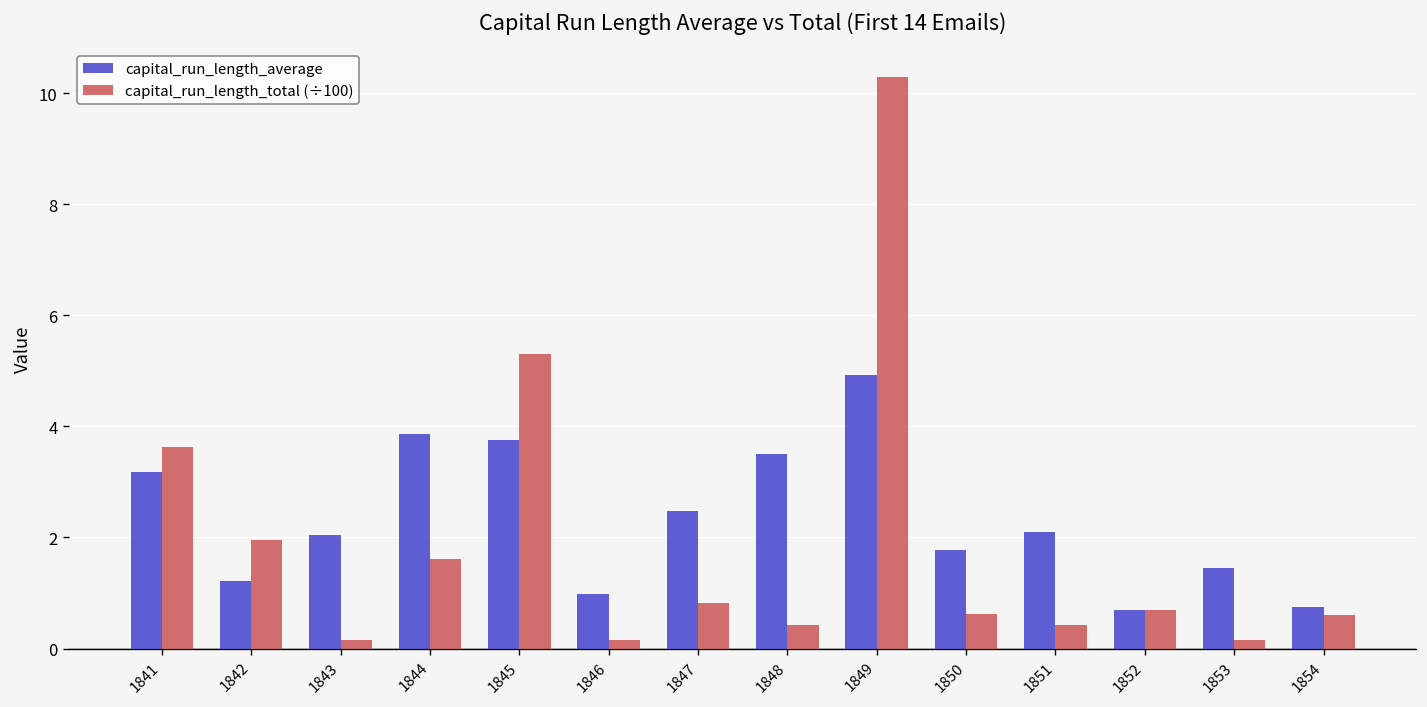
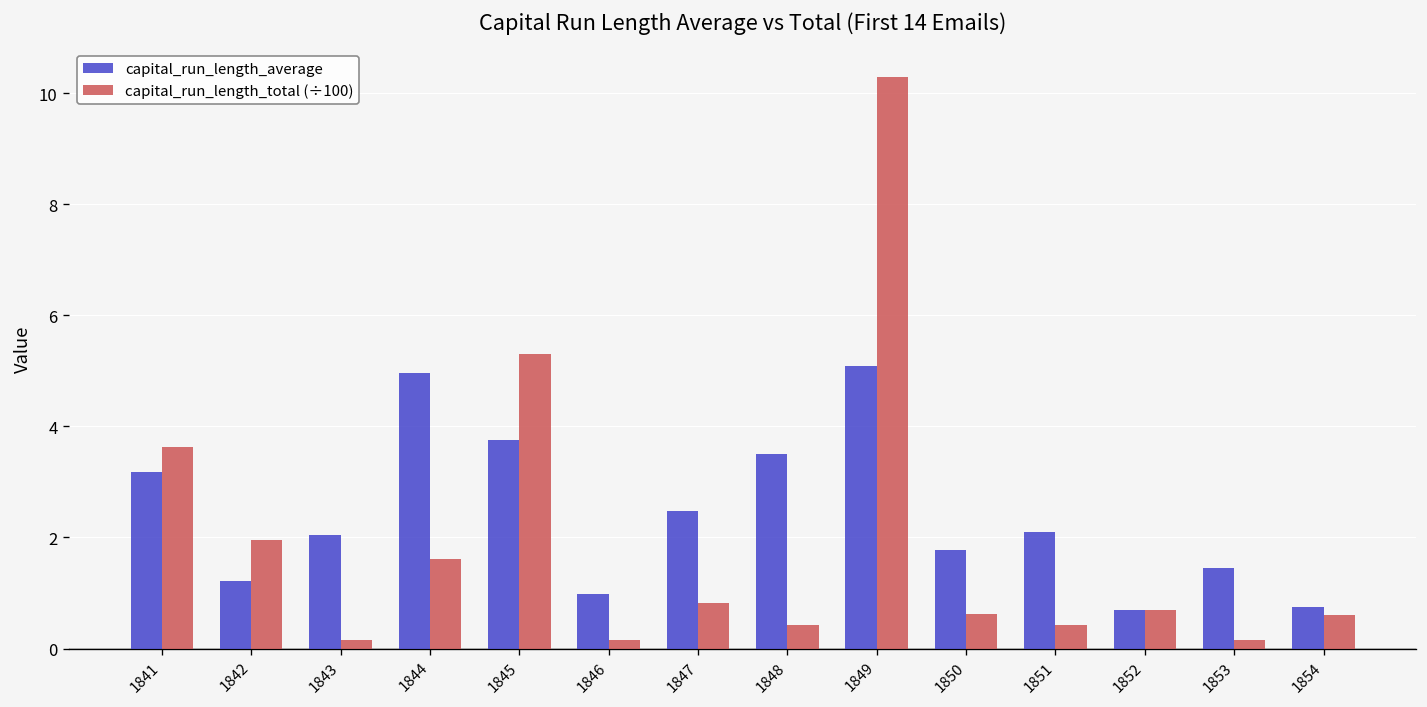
  {
    "capital_run_length_average": {
      "1841": 3.2,
      "1842": 1.2,
      "1843": 2.0,
-     "1844": 3.9,
+     "1844": 5.0,
      "1845": 3.8,
      "1846": 1.0,
      "1847": 2.5,
      "1848": 3.5,
-     "1849": 4.9,
+     "1849": 5.1,
      "1850": 1.8,
      "1851": 2.1,
      "1852": 0.7,
      "1853": 1.5,
      "1854": 0.8
    },
    "capital_run_length_total (÷100)": {
      "1841": 3.6,
      "1842": 2.0,
      "1843": 0.2,
      "1844": 1.6,
      "1845": 5.3,
      "1846": 0.2,
      "1847": 0.8,
      "1848": 0.4,
      "1849": 10.3,
      "1850": 0.6,
      "1851": 0.4,
      "1852": 0.7,
      "1853": 0.2,
      "1854": 0.6
    }
  }
